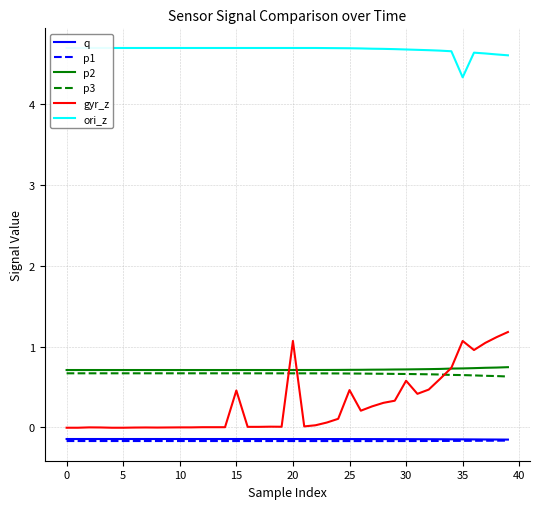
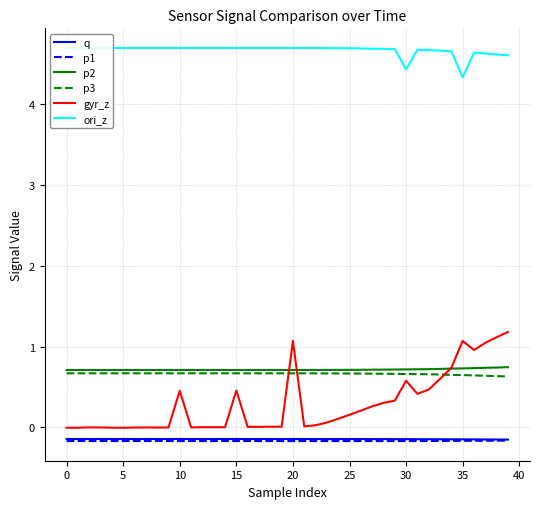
  {
    "gyr_z": {
      "0": 0.0,
      "5": 0.0,
-     "10": 0.0,
+     "10": 0.5,
      "15": 0.5,
      "20": 1.1,
-     "25": 0.5,
+     "25": 0.2,
      "30": 0.6,
      "35": 1.1
    },
    "ori_z": {
      "5": 4.7,
      "10": 4.7,
      "15": 4.7,
      "20": 4.7,
      "25": 4.7,
-     "30": 4.7,
+     "30": 4.4,
      "35": 4.3
    }
  }
